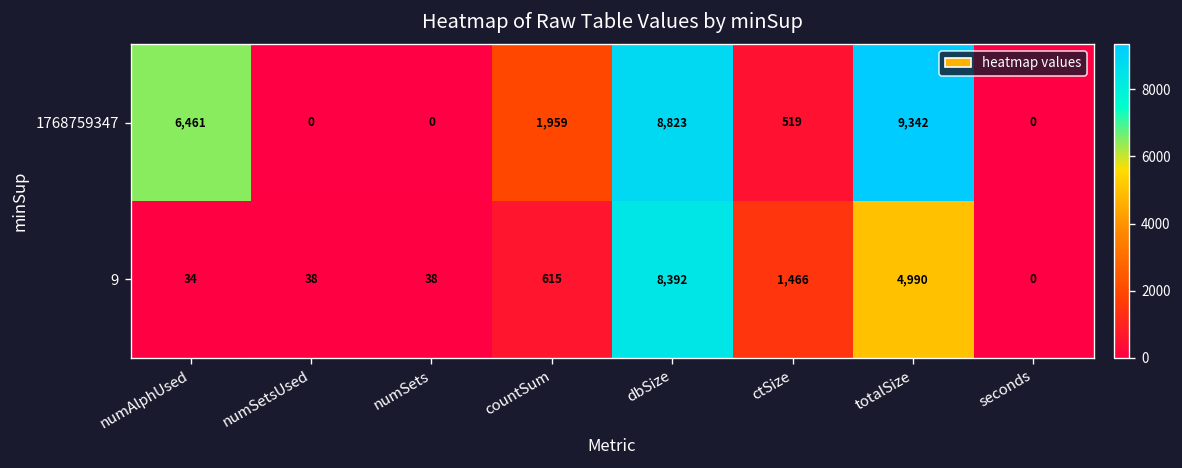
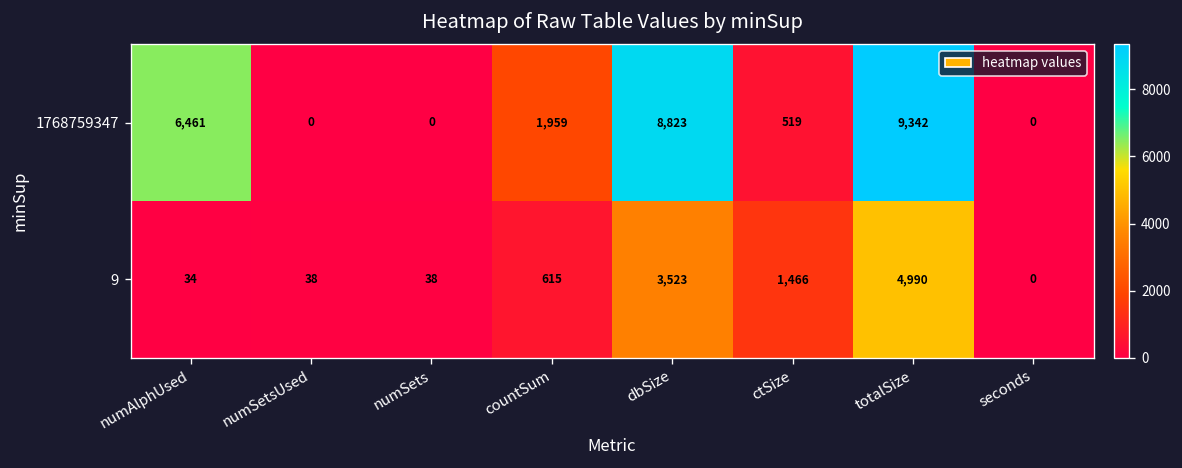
  {
    "1768759347": {
      "numAlphUsed": "6,461",
      "numSetsUsed": "0",
      "numSets": "0",
      "countSum": "1,959",
      "dbSize": "8,823",
      "ctSize": "519",
      "totalSize": "9,342",
      "seconds": "0"
    },
    "9": {
      "numAlphUsed": "34",
      "numSetsUsed": "38",
      "numSets": "38",
      "countSum": "615",
-     "dbSize": "8,392",
+     "dbSize": "3,523",
      "ctSize": "1,466",
      "totalSize": "4,990",
      "seconds": "0"
    }
  }
